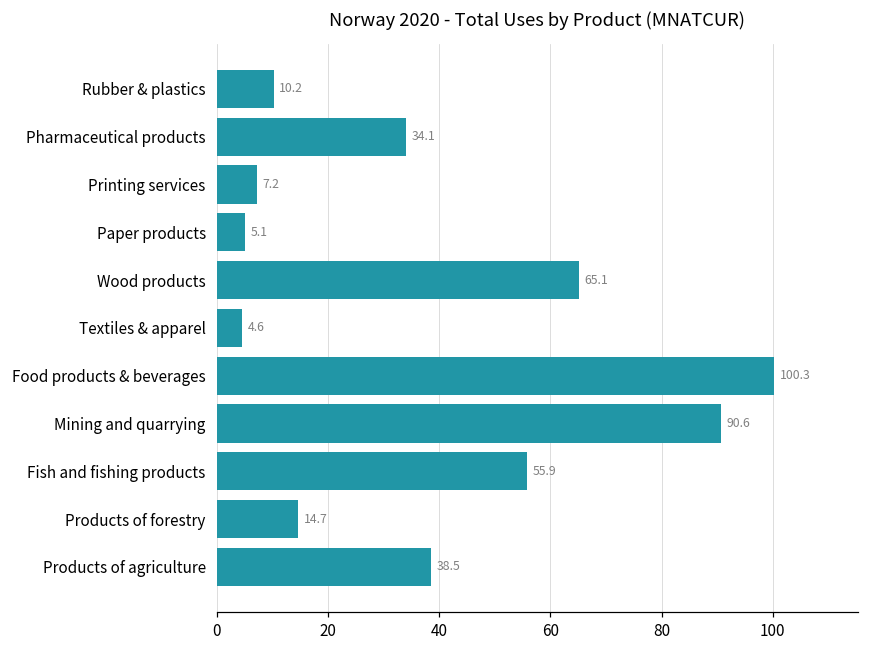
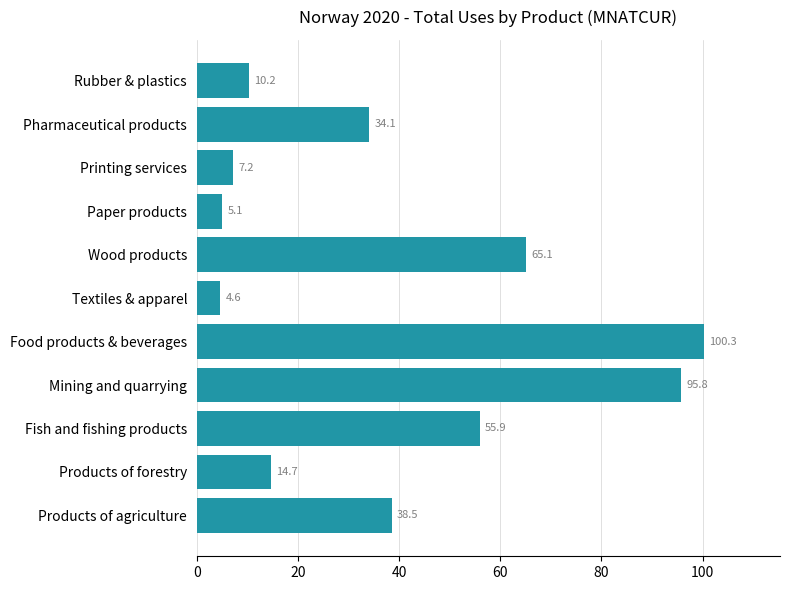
  {
    "Rubber & plastics": 10.2,
    "Pharmaceutical products": 34.1,
    "Printing services": 7.2,
    "Paper products": 5.1,
    "Wood products": 65.1,
    "Textiles & apparel": 4.6,
    "Food products & beverages": 100.3,
-   "Mining and quarrying": 90.6,
+   "Mining and quarrying": 95.8,
    "Fish and fishing products": 55.9,
    "Products of forestry": 14.7,
    "Products of agriculture": 38.5
  }
